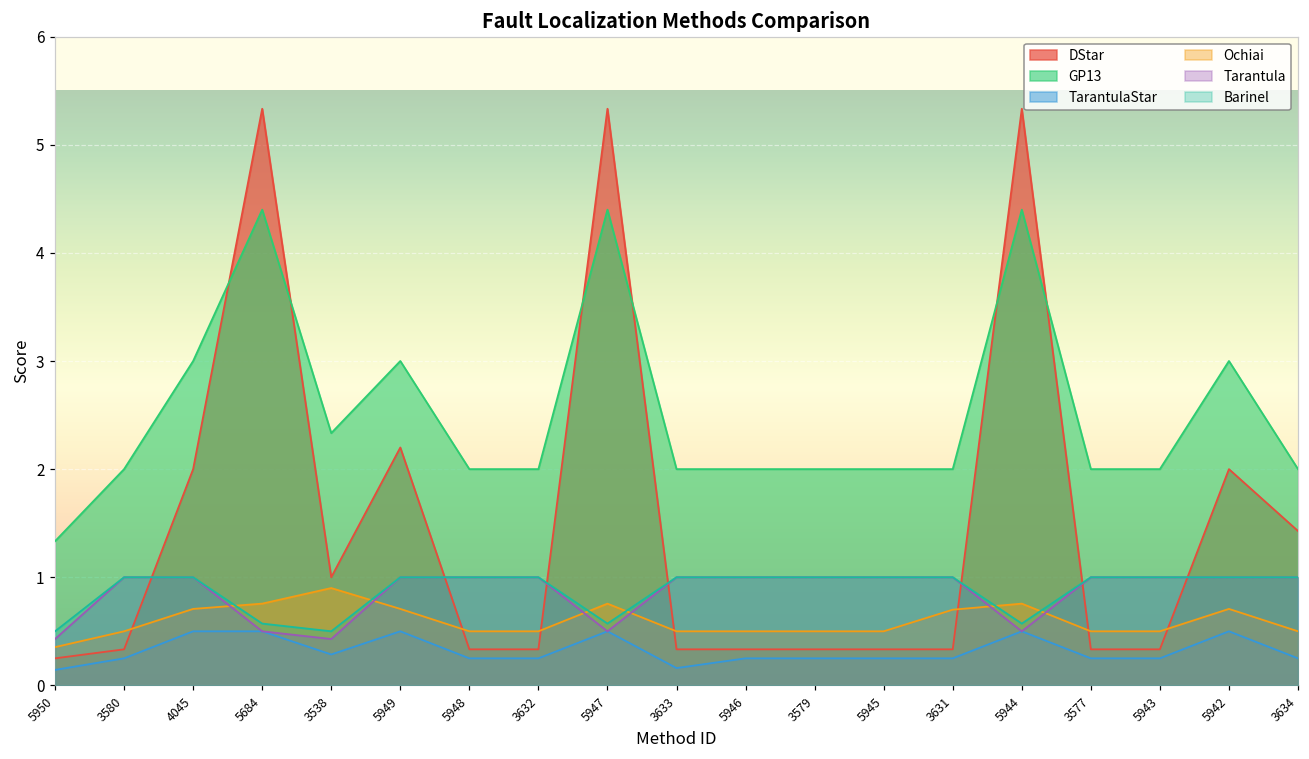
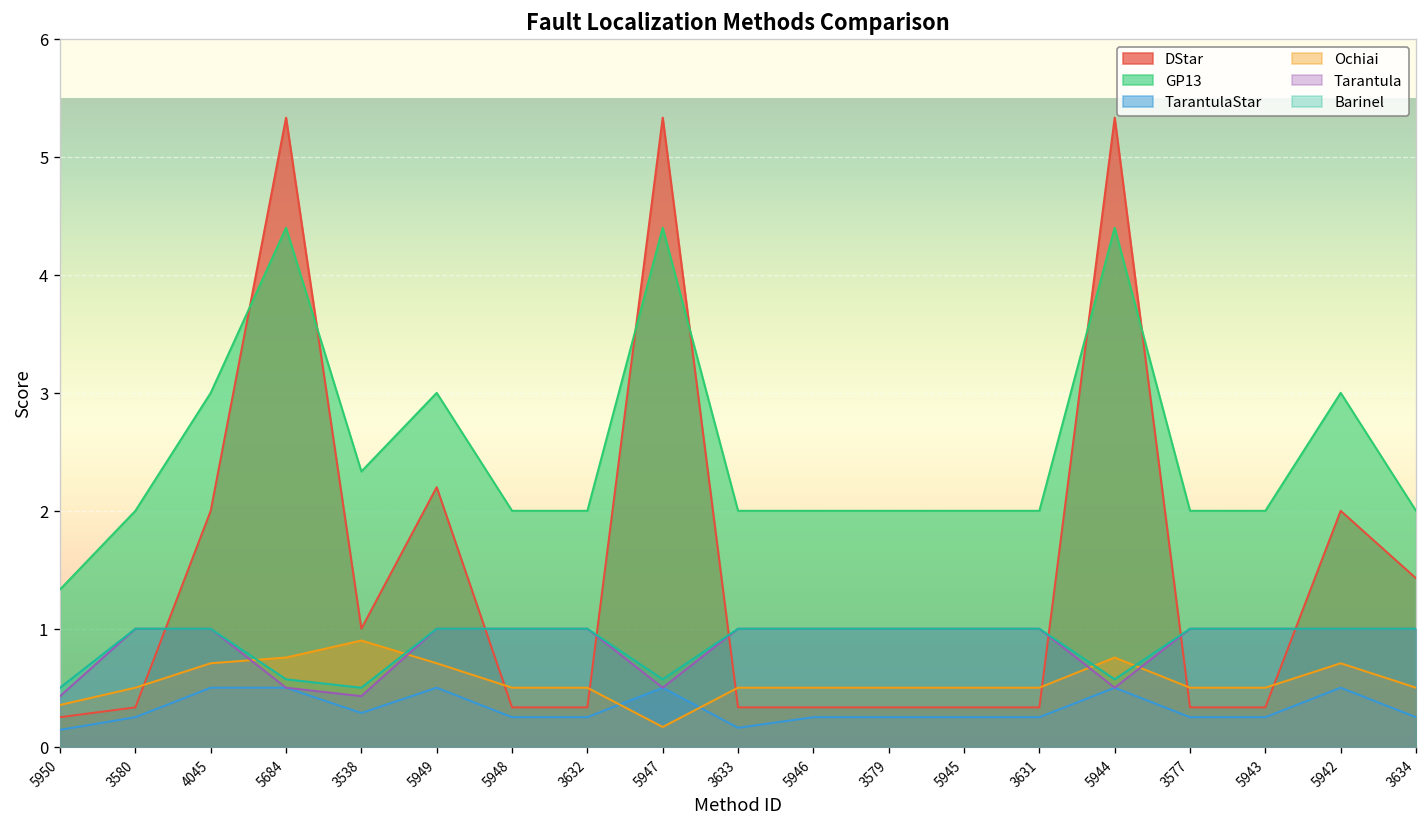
  {
    "DStar": {
      "5950": 0.3,
      "3580": 0.3,
      "4045": 2.0,
      "5684": 5.3,
      "3538": 1.0,
      "5949": 2.2,
      "5948": 0.3,
      "3632": 0.3,
      "5947": 5.3,
      "3633": 0.3,
      "5946": 0.3,
      "3579": 0.3,
      "5945": 0.3,
      "3631": 0.3,
      "5944": 5.3,
      "3577": 0.3,
      "5943": 0.3,
      "5942": 2.0,
      "3634": 1.4
    },
    "TarantulaStar": {
      "5950": 0.1,
      "3580": 0.3,
      "4045": 0.5,
      "3538": 0.3,
      "5949": 0.5,
      "5948": 0.3,
      "3632": 0.3,
      "3633": 0.2,
      "5946": 0.3,
      "3579": 0.3,
      "5945": 0.3,
      "3631": 0.3,
      "3577": 0.3,
      "5943": 0.3,
      "5942": 0.5,
      "3634": 0.3
    },
    "Ochiai": {
      "5950": 0.4,
      "3580": 0.5,
      "4045": 0.7,
      "5684": 0.8,
      "3538": 0.9,
      "5949": 0.7,
      "5948": 0.5,
      "3632": 0.5,
-     "5947": 0.8,
+     "5947": 0.2,
      "3633": 0.5,
      "5946": 0.5,
      "3579": 0.5,
      "5945": 0.5,
-     "3631": 0.7,
+     "3631": 0.5,
      "5944": 0.8,
      "3577": 0.5,
      "5943": 0.5,
      "5942": 0.7,
      "3634": 0.5
    },
    "Tarantula": {
      "5950": 0.4,
      "3538": 0.4
    }
  }
